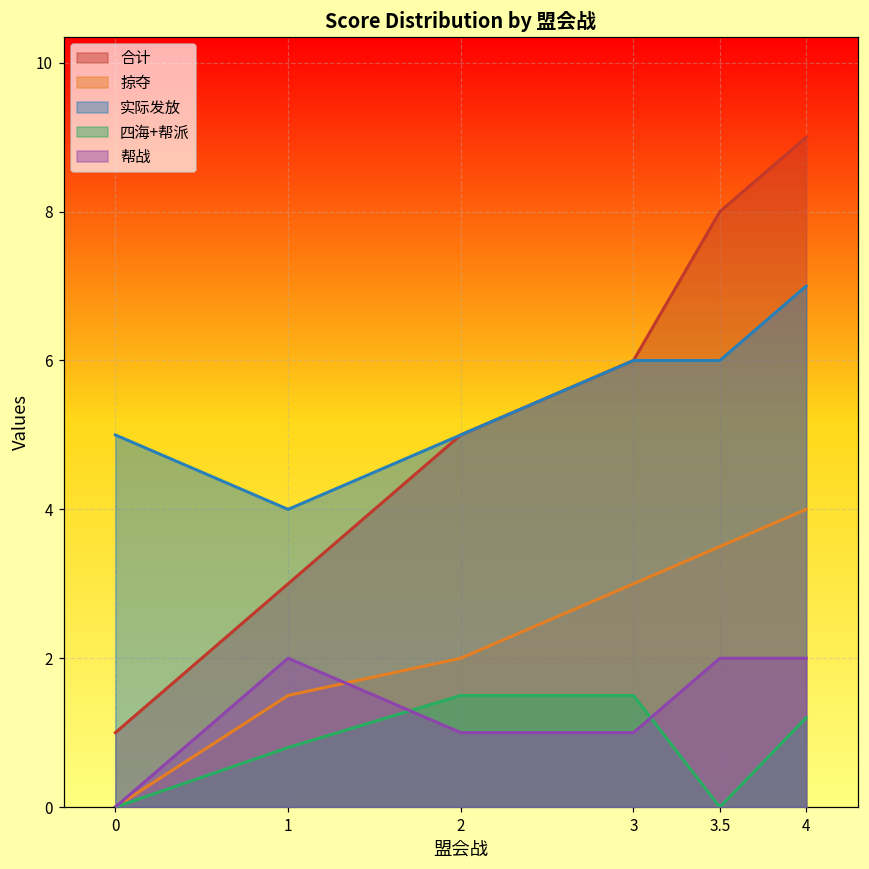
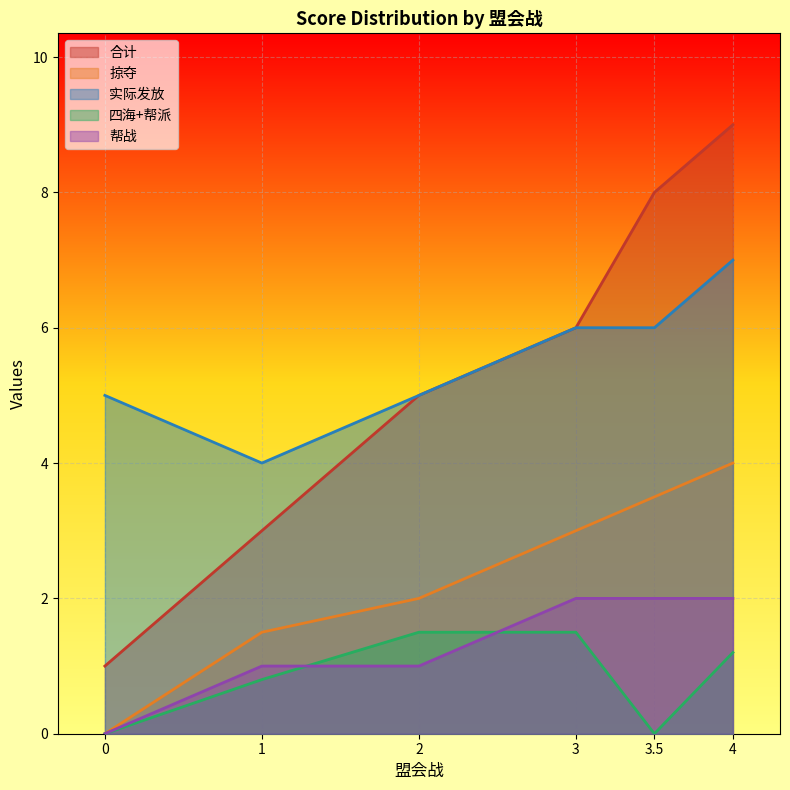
  {
    "实际发放": {
      "0": 5,
      "1": 4,
      "3.5": 6,
      "4": 7
    },
    "四海+帮派": {
      "1": 0.8,
      "2": 1.5,
      "3": 1.5,
      "3.5": 0,
      "4": 1.2
    },
    "帮战": {
-     "1": 2,
+     "1": 1,
      "2": 1,
-     "3": 1,
+     "3": 2,
      "3.5": 2,
      "4": 2
    }
  }
